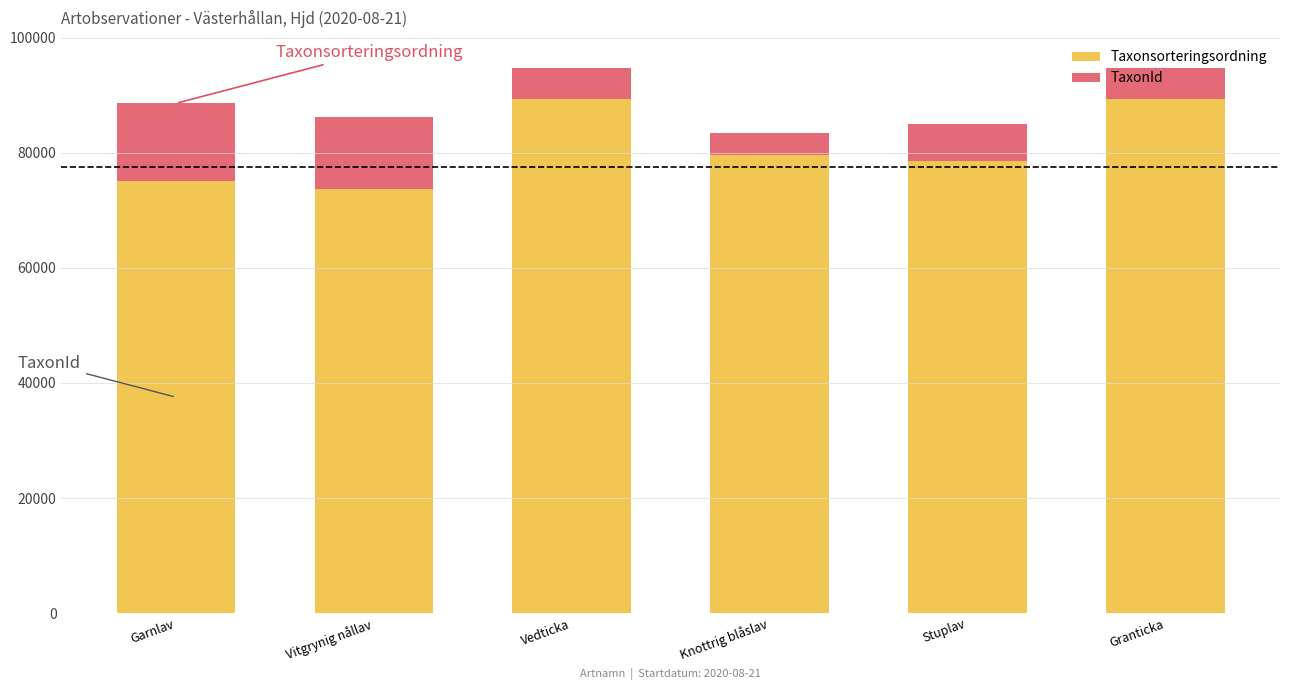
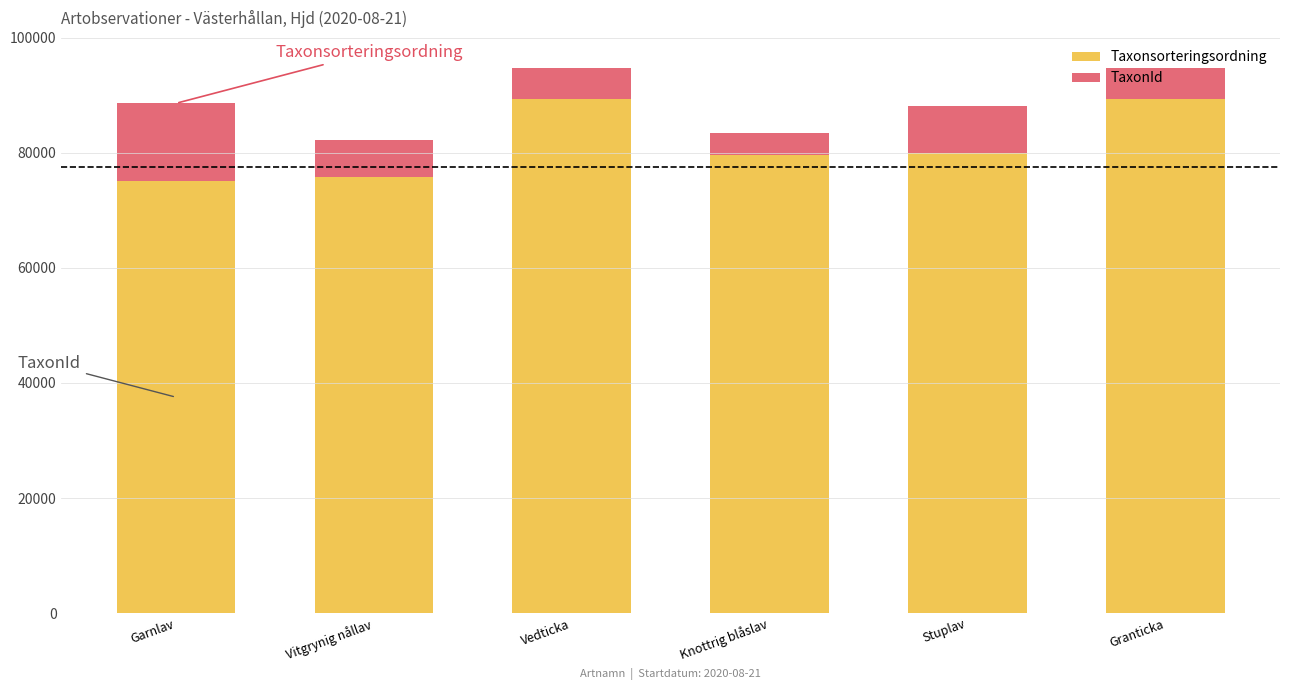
  {
    "Taxonsorteringsordning": {
      "Garnlav": 75000,
-     "Vitgrynig nållav": 74000,
+     "Vitgrynig nållav": 76000,
      "Vedticka": 89000,
      "Knottrig blåslav": 80000,
-     "Stuplav": 79000,
+     "Stuplav": 80000,
      "Granticka": 89000
    },
    "TaxonId": {
      "Garnlav": 14000,
-     "Vitgrynig nållav": 13000,
+     "Vitgrynig nållav": 6000,
      "Vedticka": 5000,
      "Knottrig blåslav": 4000,
-     "Stuplav": 6000,
+     "Stuplav": 8000,
      "Granticka": 5000
    }
  }
